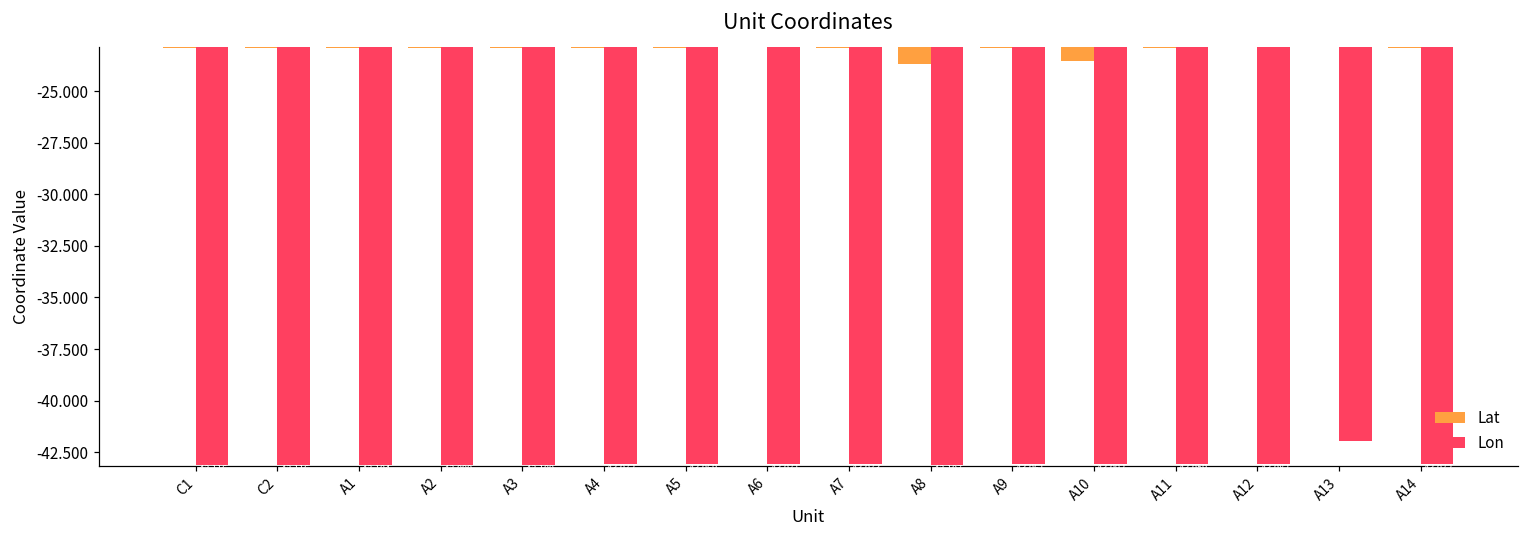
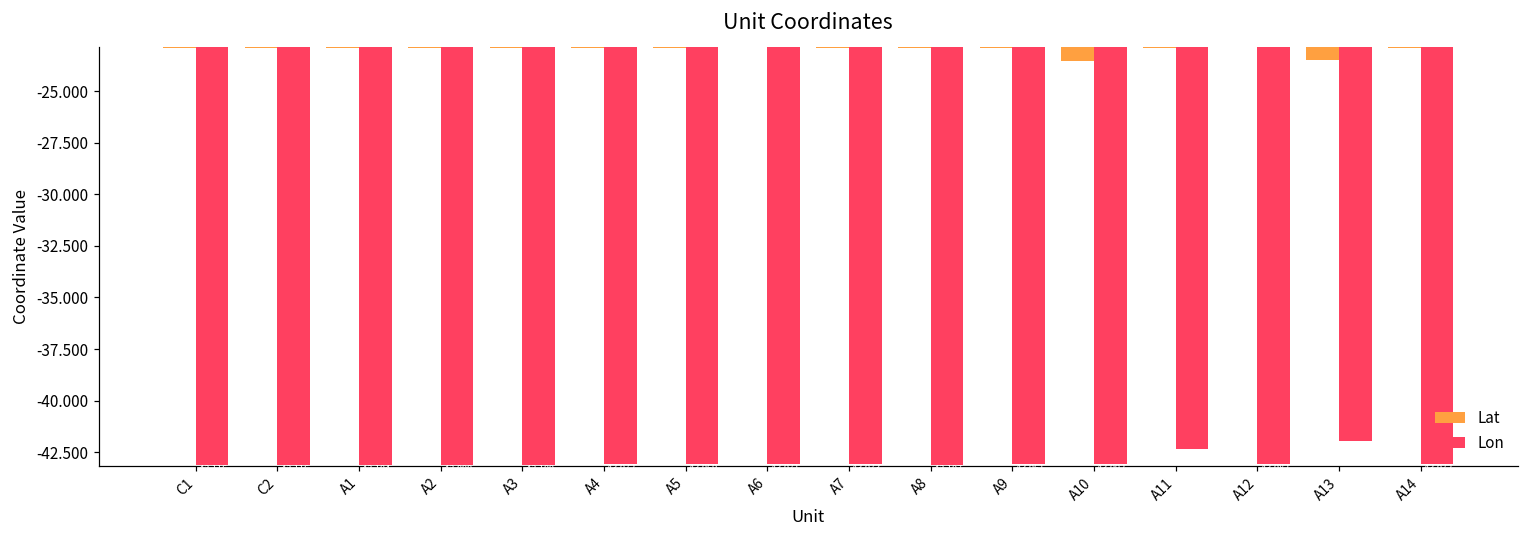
  {
    "Lat": {
      "C1": -22.9,
      "C2": -22.9,
      "A1": -22.9,
      "A2": -22.9,
      "A3": -22.9,
      "A4": -22.9,
      "A5": -22.9,
      "A7": -22.9,
-     "A8": -23.7,
+     "A8": -22.9,
      "A9": -22.9,
      "A10": -23.5,
      "A11": -22.9,
      "A12": -22.9,
-     "A13": -22.9,
+     "A13": -23.5,
      "A14": -22.9
    },
    "Lon": {
      "C1": -43.1,
      "C2": -43.1,
      "A1": -43.1,
      "A2": -43.1,
      "A3": -43.1,
      "A4": -43.1,
      "A5": -43.1,
      "A6": -43.1,
      "A7": -43.1,
      "A8": -43.1,
      "A9": -43.1,
      "A10": -43.1,
-     "A11": -43.1,
+     "A11": -42.3,
      "A12": -43.1,
      "A13": -42.0,
      "A14": -43.1
    }
  }
